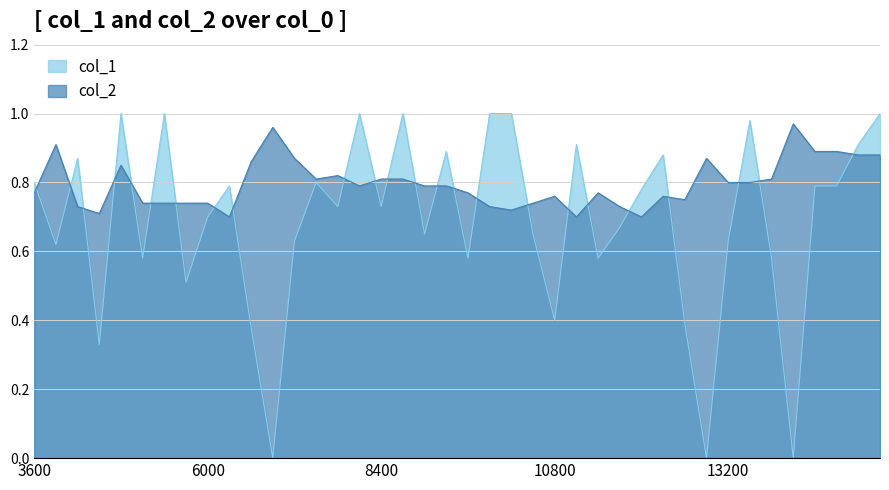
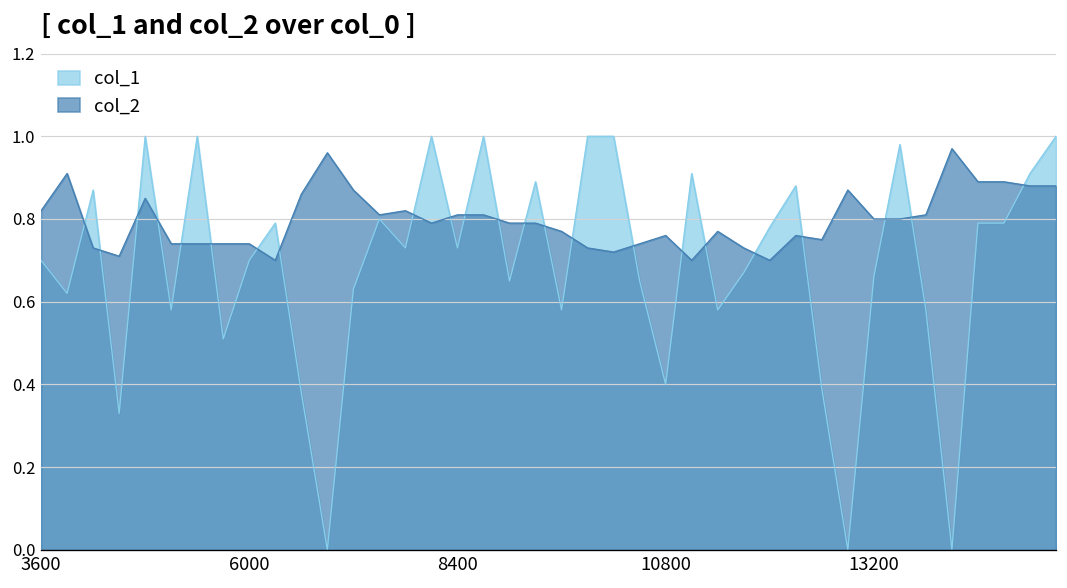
  {
    "col_1": {
-     "3600": 0.8,
+     "3600": 0.7,
      "6000": 0.70,
      "8400": 0.73,
      "10800": 0.40,
-     "13200": 0.63
+     "13200": 0.66
    },
    "col_2": {
-     "3600": 0.77,
+     "3600": 0.82,
      "6000": 0.74,
      "8400": 0.81,
      "10800": 0.76,
      "13200": 0.80
    }
  }
